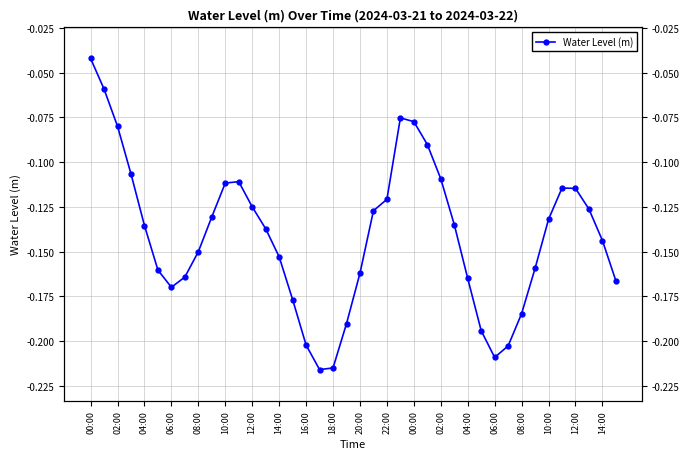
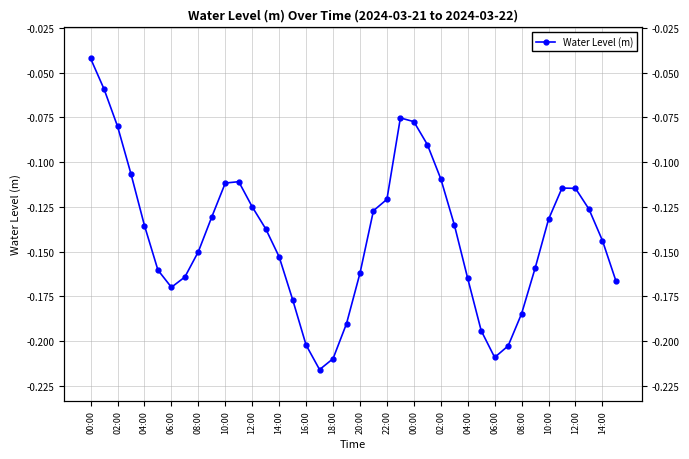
  {
    "16:00": -0.202,
-   "18:00": -0.215,
+   "18:00": -0.210,
    "20:00": -0.162,
    "22:00": -0.121
  }
